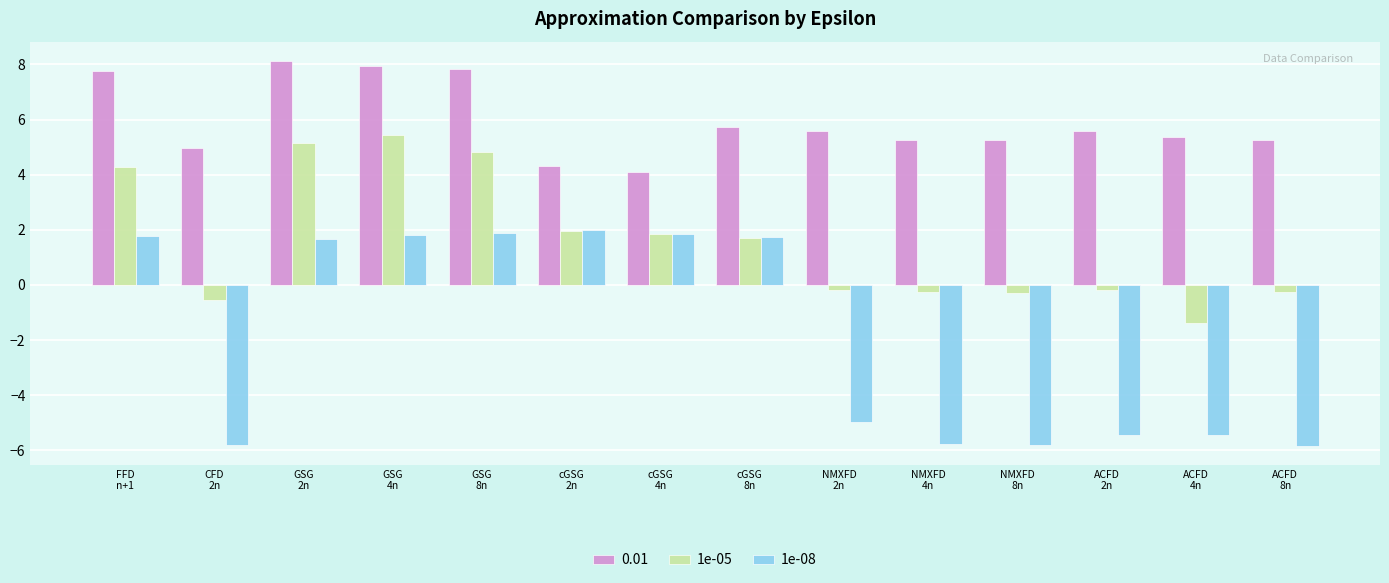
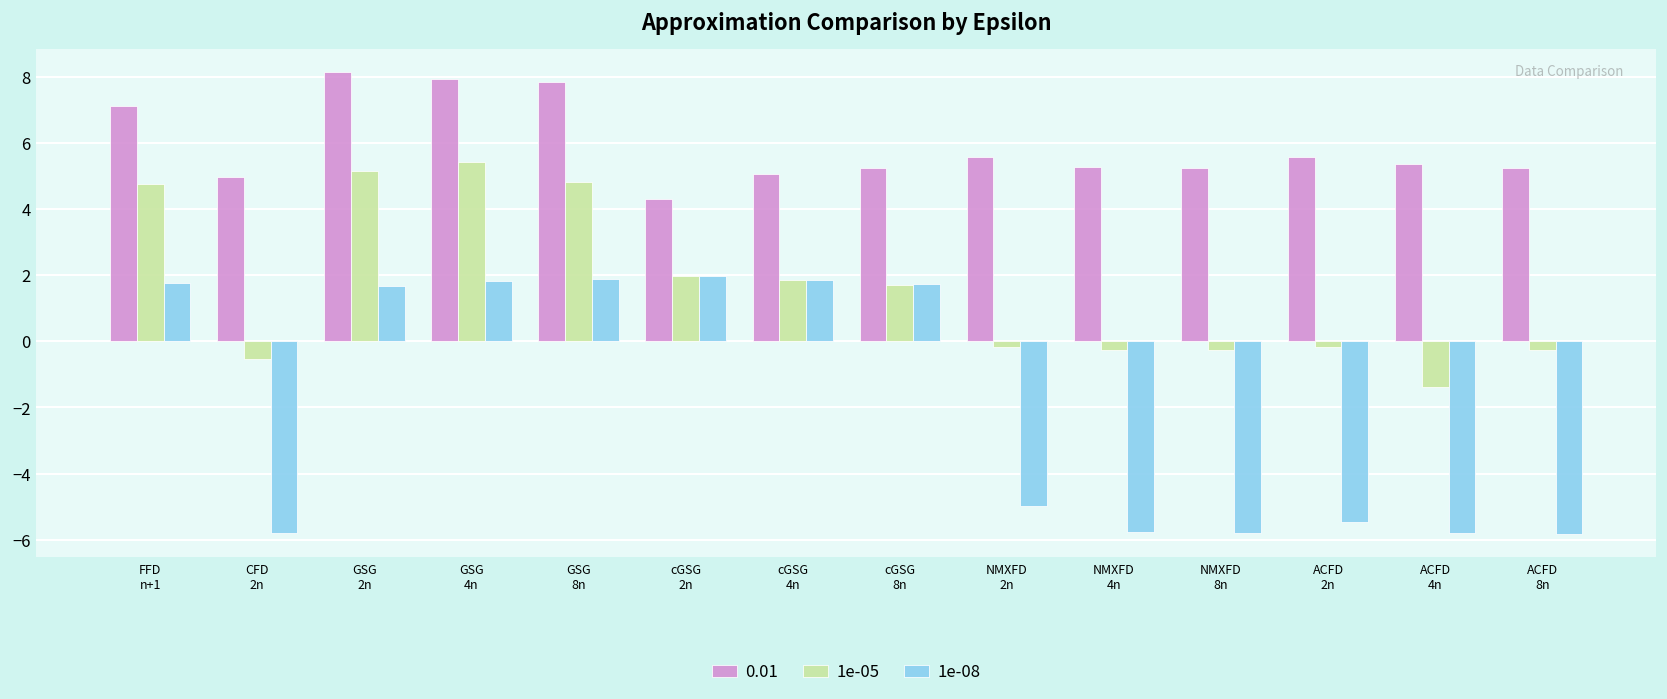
  {
    "0.01": {
-     "FFD n+1": 7.7,
+     "FFD n+1": 7.1,
      "CFD 2n": 5.0,
      "GSG 2n": 8.1,
      "GSG 4n": 7.9,
      "GSG 8n": 7.8,
      "cGSG 2n": 4.3,
-     "cGSG 4n": 4.1,
-     "cGSG 8n": 5.7,
+     "cGSG 4n": 5.1,
+     "cGSG 8n": 5.2,
      "NMXFD 2n": 5.6,
      "NMXFD 4n": 5.3,
      "NMXFD 8n": 5.2,
      "ACFD 2n": 5.6,
      "ACFD 4n": 5.4,
      "ACFD 8n": 5.2
    },
    "1e-05": {
-     "FFD n+1": 4.3,
+     "FFD n+1": 4.7,
      "CFD 2n": -0.5,
      "GSG 2n": 5.1,
      "GSG 4n": 5.4,
      "GSG 8n": 4.8,
      "cGSG 2n": 2.0,
      "cGSG 4n": 1.9,
      "cGSG 8n": 1.7,
      "NMXFD 2n": -0.2,
      "NMXFD 4n": -0.3,
      "NMXFD 8n": -0.3,
      "ACFD 2n": -0.2,
      "ACFD 4n": -1.4,
      "ACFD 8n": -0.3
    },
    "1e-08": {
      "FFD n+1": 1.8,
      "CFD 2n": -5.8,
      "GSG 2n": 1.7,
      "GSG 4n": 1.8,
      "GSG 8n": 1.9,
      "cGSG 2n": 2.0,
      "cGSG 4n": 1.8,
      "cGSG 8n": 1.7,
      "NMXFD 2n": -5.0,
      "NMXFD 4n": -5.8,
      "NMXFD 8n": -5.8,
      "ACFD 2n": -5.5,
-     "ACFD 4n": -5.4,
+     "ACFD 4n": -5.8,
      "ACFD 8n": -5.8
    }
  }
